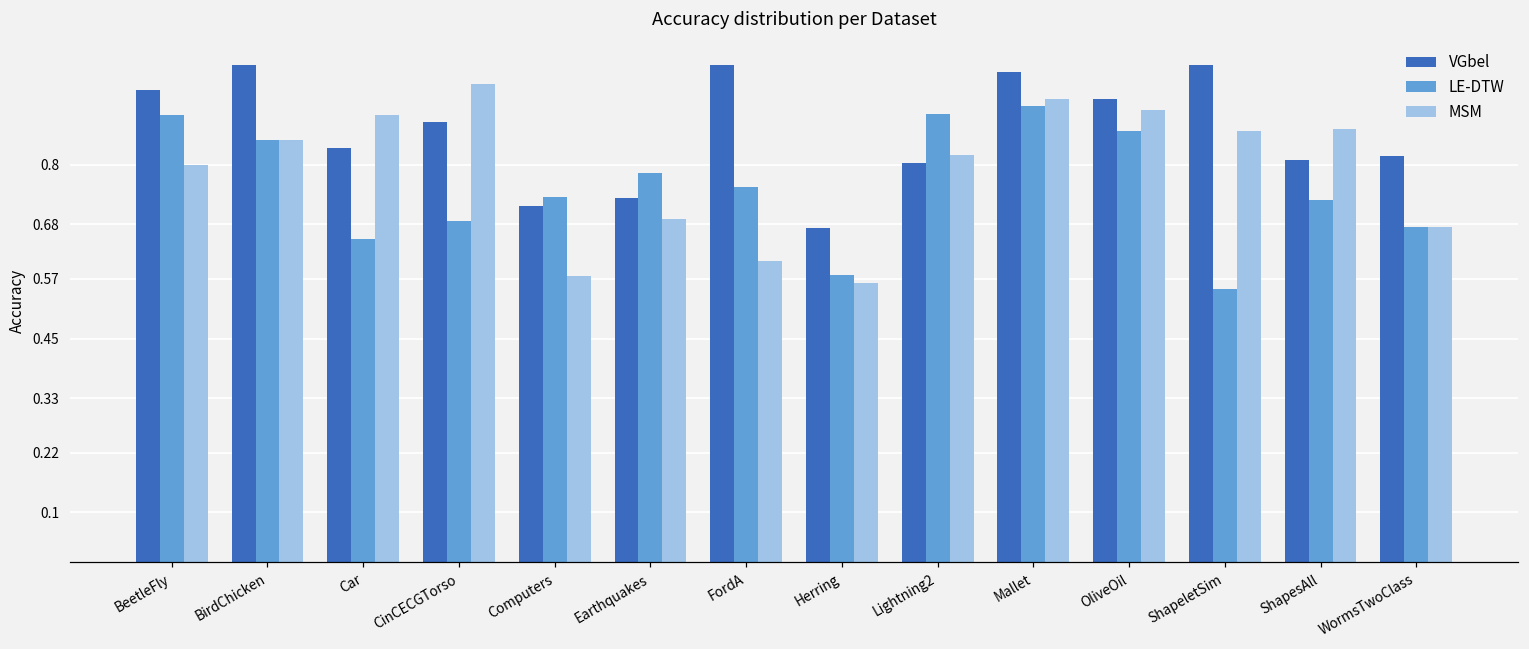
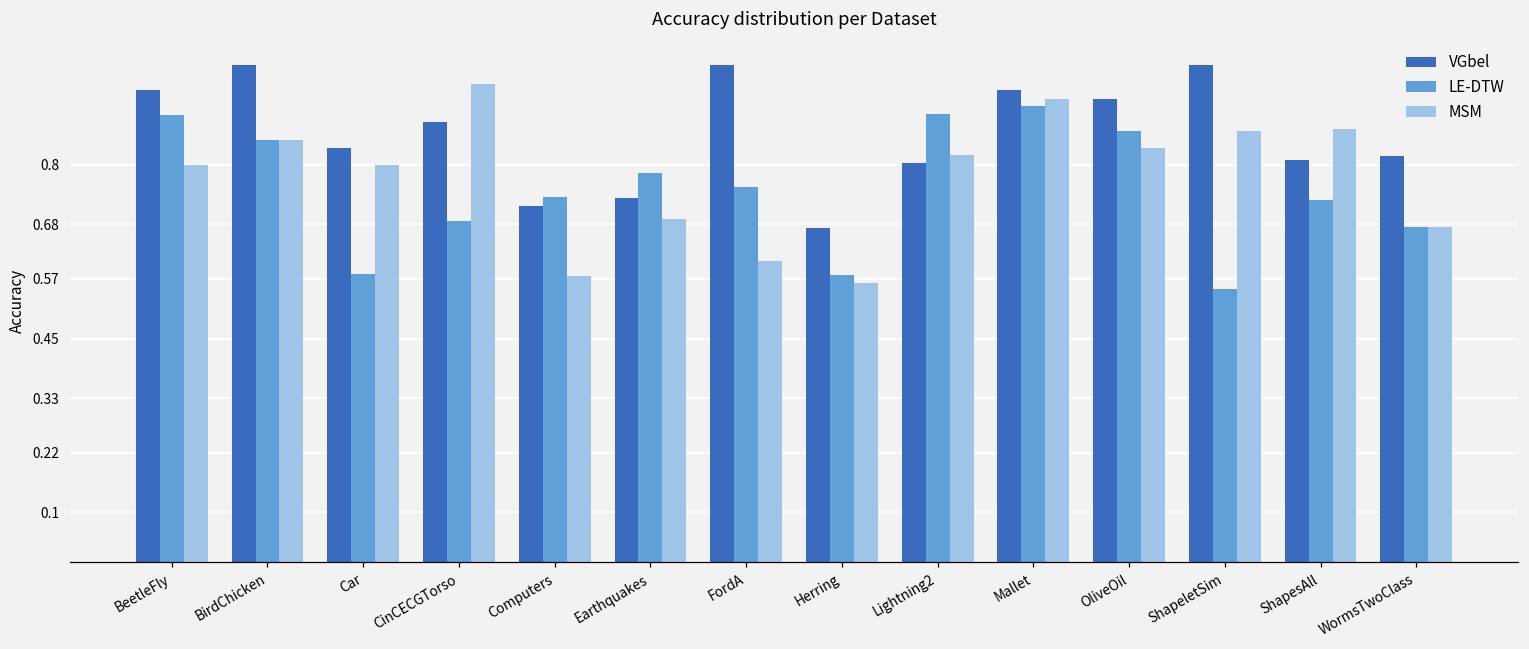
  {
    "VGbel": {
      "BeetleFly": 0.95,
      "BirdChicken": 1.00,
      "Car": 0.83,
      "CinCECGTorso": 0.89,
      "Computers": 0.72,
      "Earthquakes": 0.73,
      "FordA": 1.00,
      "Herring": 0.67,
      "Lightning2": 0.80,
-     "Mallet": 0.99,
+     "Mallet": 0.95,
      "OliveOil": 0.93,
      "ShapeletSim": 1.00,
      "ShapesAll": 0.81,
      "WormsTwoClass": 0.82
    },
    "LE-DTW": {
      "BeetleFly": 0.90,
      "BirdChicken": 0.85,
-     "Car": 0.65,
+     "Car": 0.58,
      "CinCECGTorso": 0.69,
      "Computers": 0.74,
      "Earthquakes": 0.78,
      "FordA": 0.76,
      "Herring": 0.58,
      "Lightning2": 0.90,
      "Mallet": 0.92,
      "OliveOil": 0.87,
      "ShapeletSim": 0.55,
      "ShapesAll": 0.73,
      "WormsTwoClass": 0.68
    },
    "MSM": {
      "BeetleFly": 0.80,
      "BirdChicken": 0.85,
-     "Car": 0.9,
+     "Car": 0.8,
      "CinCECGTorso": 0.96,
      "Computers": 0.58,
      "Earthquakes": 0.69,
      "FordA": 0.61,
      "Herring": 0.56,
      "Lightning2": 0.82,
      "Mallet": 0.93,
-     "OliveOil": 0.91,
+     "OliveOil": 0.83,
      "ShapeletSim": 0.87,
      "ShapesAll": 0.87,
      "WormsTwoClass": 0.68
    }
  }
